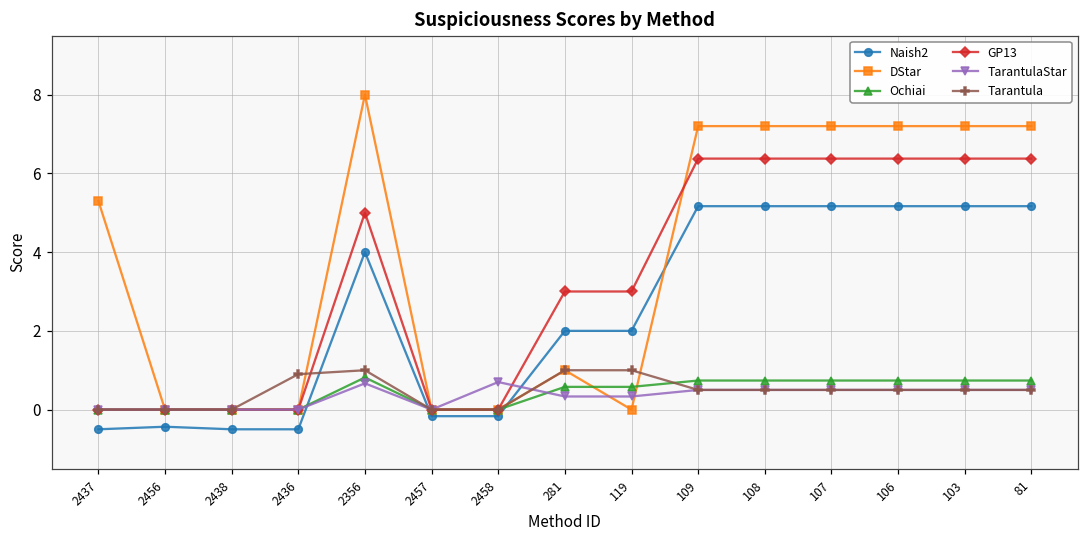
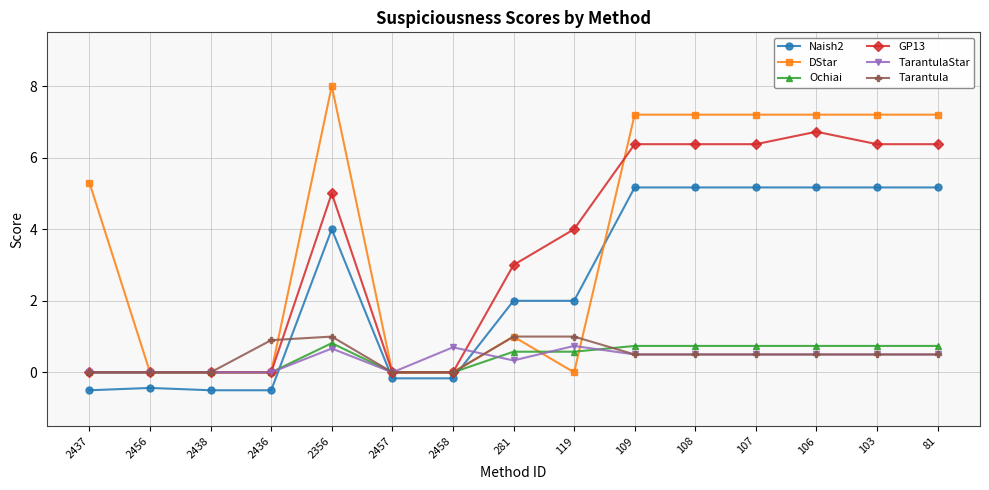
  {
    "Naish2": {
      "2437": -0.5,
      "2456": -0.4,
      "2438": -0.5,
      "2436": -0.5,
      "2356": 4.0,
      "2457": -0.2,
      "2458": -0.2,
      "281": 2.0,
      "119": 2.0,
      "109": 5.2,
      "108": 5.2,
      "107": 5.2,
      "106": 5.2,
      "103": 5.2,
      "81": 5.2
    },
    "DStar": {
      "2437": 5.3,
      "2356": 8.0,
      "119": 0.0,
      "109": 7.2,
      "108": 7.2,
      "107": 7.2,
      "106": 7.2,
      "103": 7.2,
      "81": 7.2
    },
    "Ochiai": {
      "2356": 0.8,
      "281": 0.6,
      "119": 0.6,
      "109": 0.7,
      "108": 0.7,
      "107": 0.7,
      "106": 0.7,
      "103": 0.7,
      "81": 0.7
    },
    "GP13": {
      "2356": 5.0,
      "281": 3.0,
-     "119": 3,
+     "119": 4,
      "109": 6.4,
      "108": 6.4,
      "107": 6.4,
-     "106": 6.4,
+     "106": 6.7,
      "103": 6.4,
      "81": 6.4
    },
    "TarantulaStar": {
      "2356": 0.7,
      "2458": 0.7,
      "281": 0.3,
-     "119": 0.3
+     "119": 0.7
    },
    "Tarantula": {
      "2436": 0.9,
      "2356": 1.0,
      "119": 1.0
    }
  }
